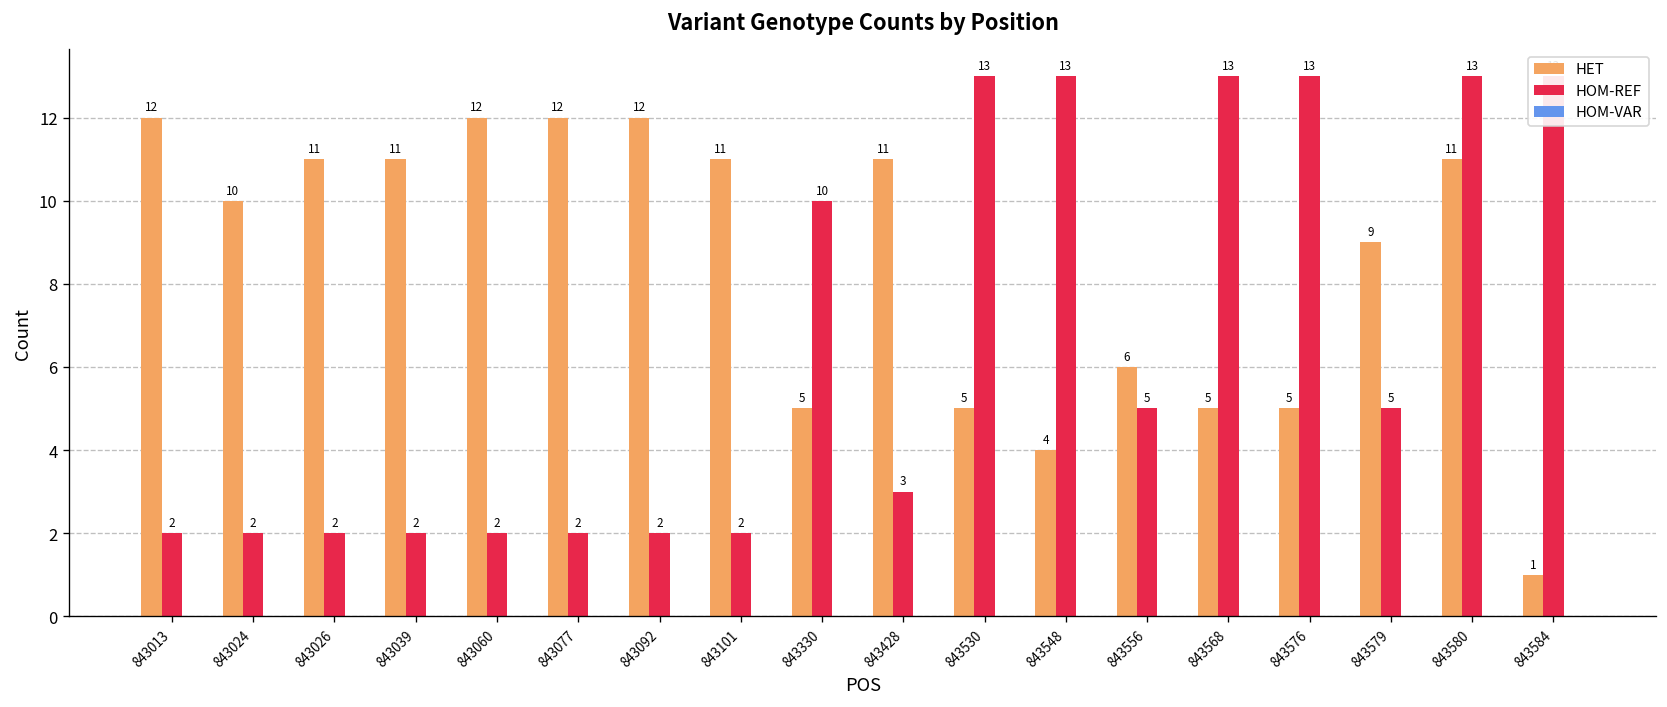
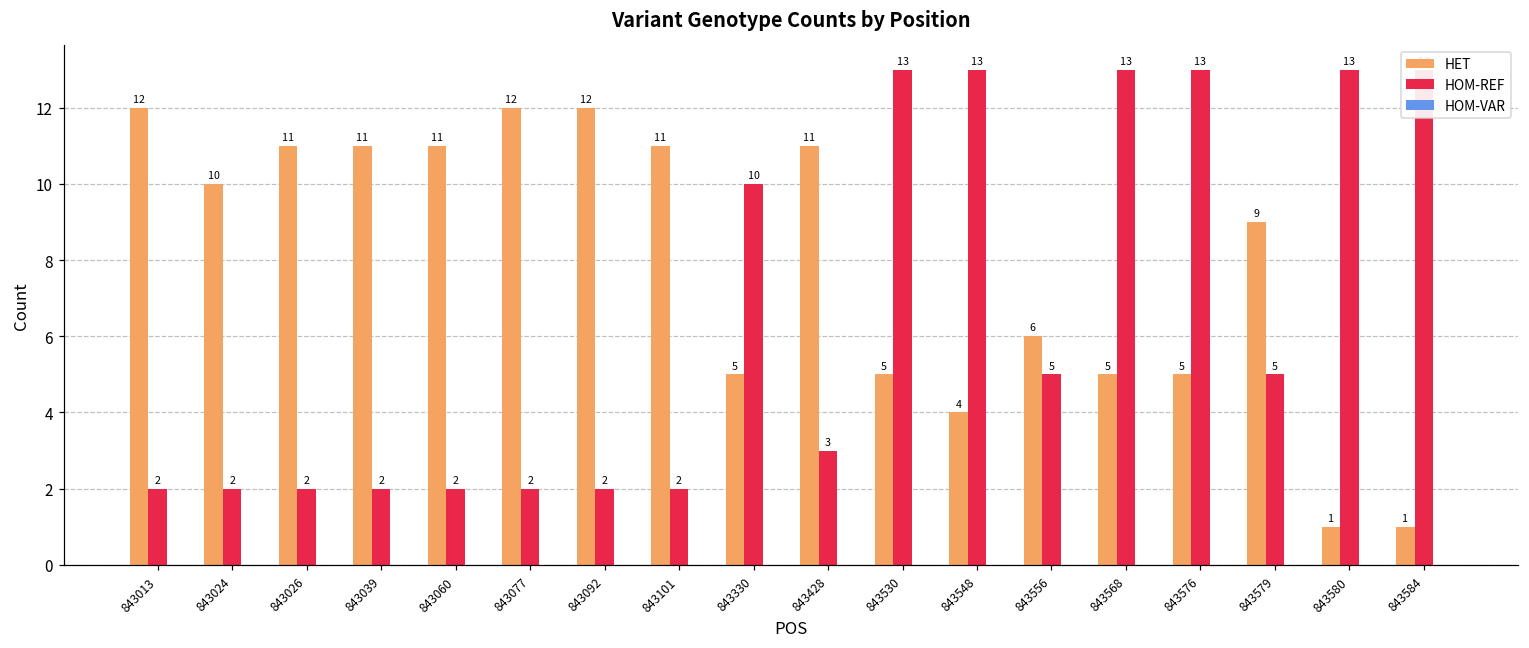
  {
    "HET": {
      "843013": 12,
      "843024": 10,
      "843026": 11,
      "843039": 11,
-     "843060": 12,
+     "843060": 11,
      "843077": 12,
      "843092": 12,
      "843101": 11,
      "843330": 5,
      "843428": 11,
      "843530": 5,
      "843548": 4,
      "843556": 6,
      "843568": 5,
      "843576": 5,
      "843579": 9,
-     "843580": 11,
+     "843580": 1,
      "843584": 1
    },
    "HOM-REF": {
      "843013": 2,
      "843024": 2,
      "843026": 2,
      "843039": 2,
      "843060": 2,
      "843077": 2,
      "843092": 2,
      "843101": 2,
      "843330": 10,
      "843428": 3,
      "843530": 13,
      "843548": 13,
      "843556": 5,
      "843568": 13,
      "843576": 13,
      "843579": 5,
      "843580": 13
    },
    "HOM-VAR": {
      "843013": 0.0,
      "843024": 0.0,
      "843026": 0.0,
      "843039": 0.0,
      "843060": 0.0,
      "843077": 0.0,
      "843092": 0.0,
      "843101": 0.0,
      "843330": 0.0,
      "843428": 0.0,
      "843530": 0.0,
      "843548": 0.0,
      "843556": 0.0,
      "843568": 0.0,
      "843576": 0.0,
      "843579": 0.0,
      "843580": 0.0,
      "843584": 0.0
    }
  }
